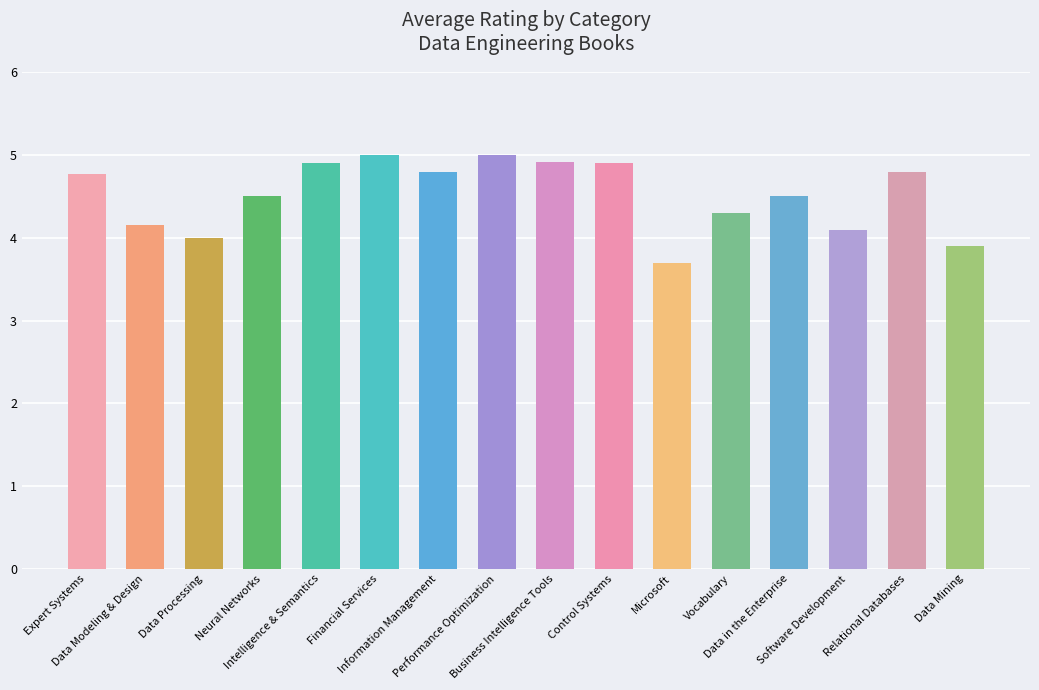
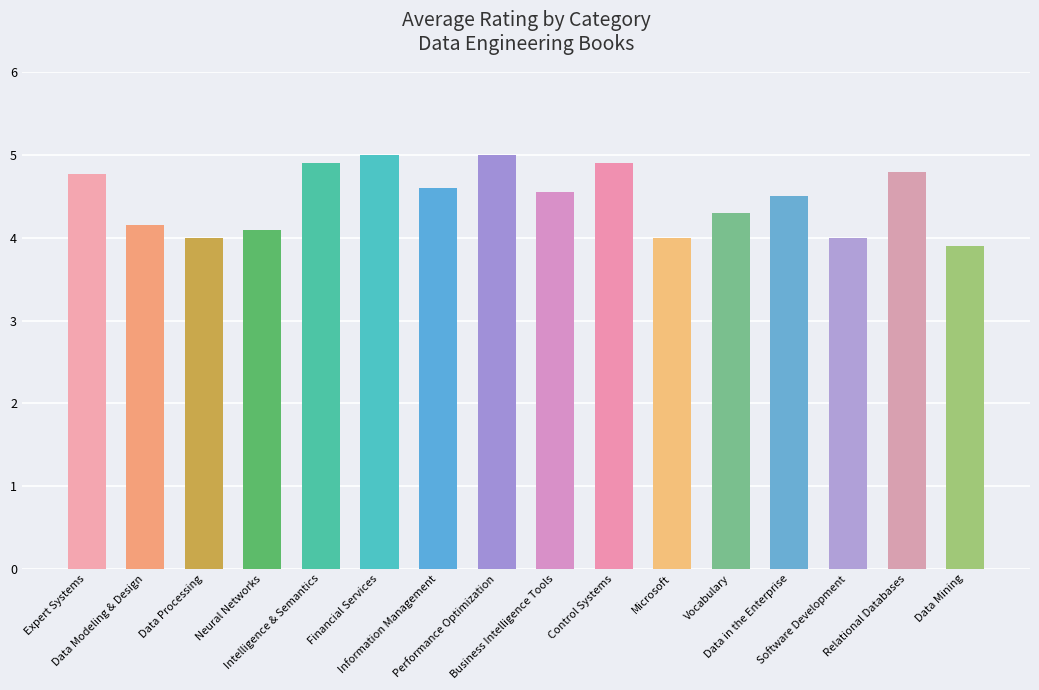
  {
    "Expert Systems": 4.8,
    "Data Modeling & Design": 4.2,
    "Data Processing": 4.0,
-   "Neural Networks": 4.5,
+   "Neural Networks": 4.1,
    "Intelligence & Semantics": 4.9,
    "Financial Services": 5.0,
-   "Information Management": 4.8,
+   "Information Management": 4.6,
    "Performance Optimization": 5.0,
-   "Business Intelligence Tools": 4.9,
+   "Business Intelligence Tools": 4.6,
    "Control Systems": 4.9,
-   "Microsoft": 3.7,
+   "Microsoft": 4.0,
    "Vocabulary": 4.3,
    "Data in the Enterprise": 4.5,
-   "Software Development": 4.1,
+   "Software Development": 4.0,
    "Relational Databases": 4.8,
    "Data Mining": 3.9
  }
